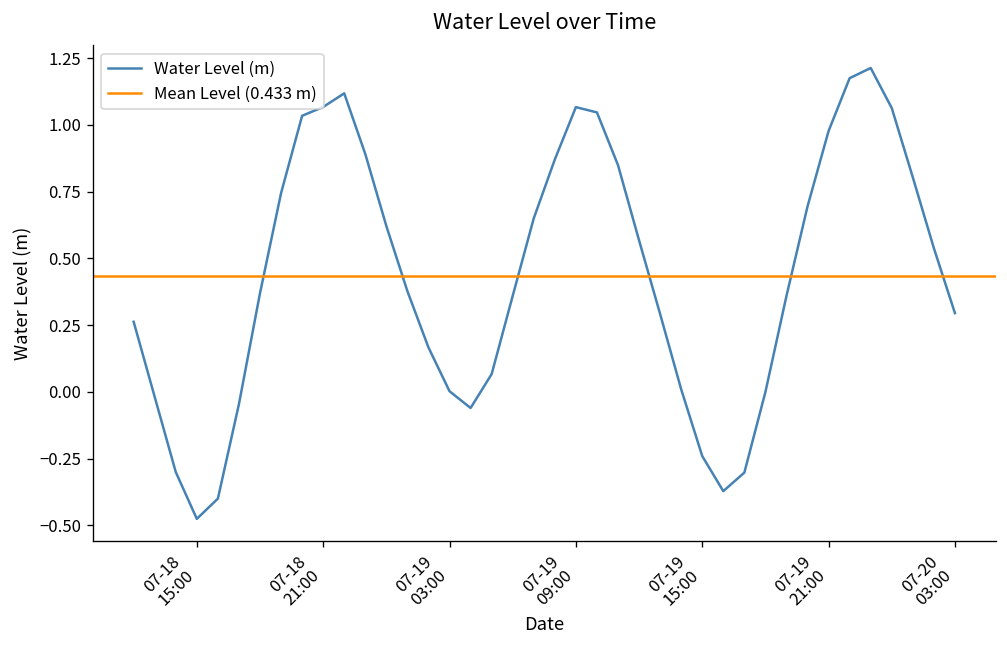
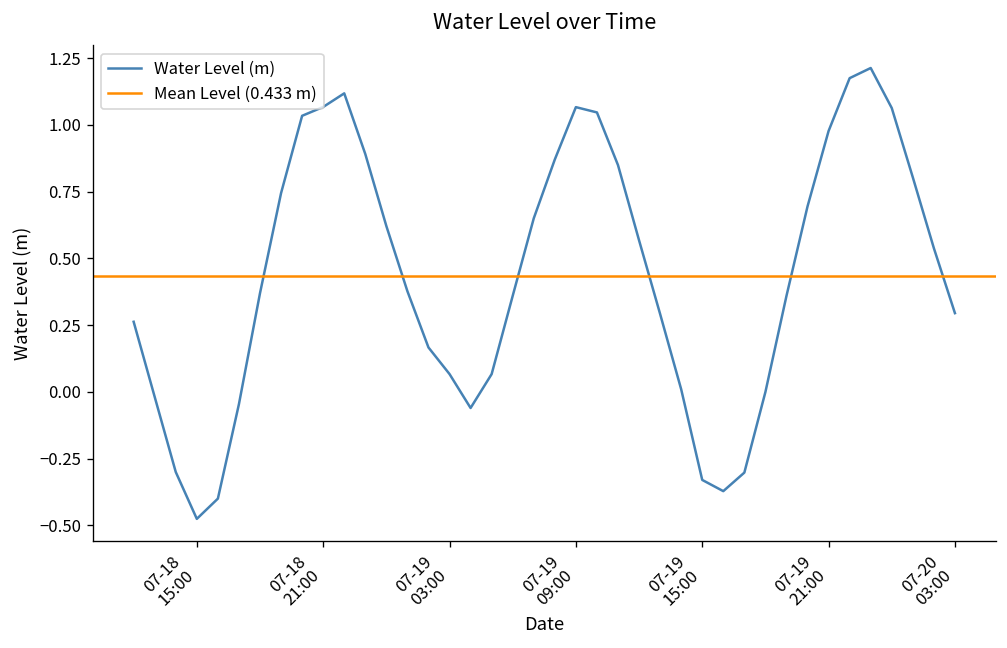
  {
    "07-18 15:00": -0.48,
-   "07-19 03:00": 0.00,
+   "07-19 03:00": 0.07,
    "07-19 09:00": 1.07,
-   "07-19 15:00": -0.24,
+   "07-19 15:00": -0.33,
    "07-19 21:00": 0.98,
    "07-20 03:00": 0.29
  }
